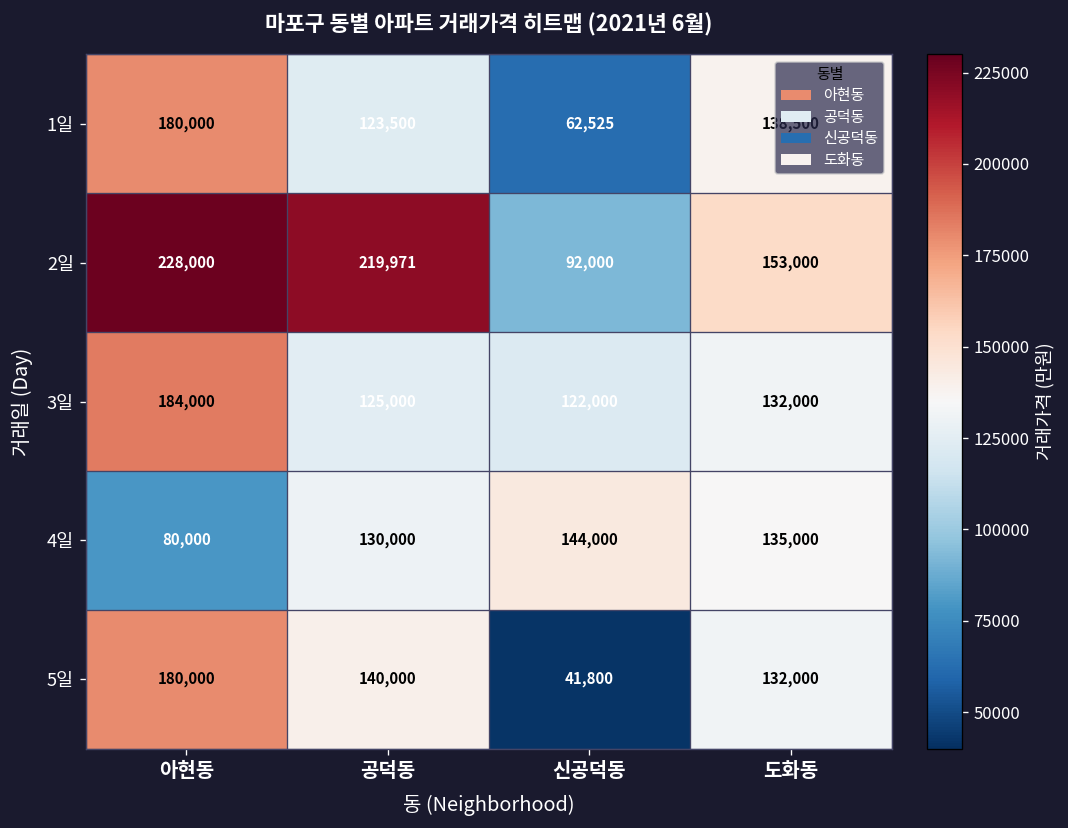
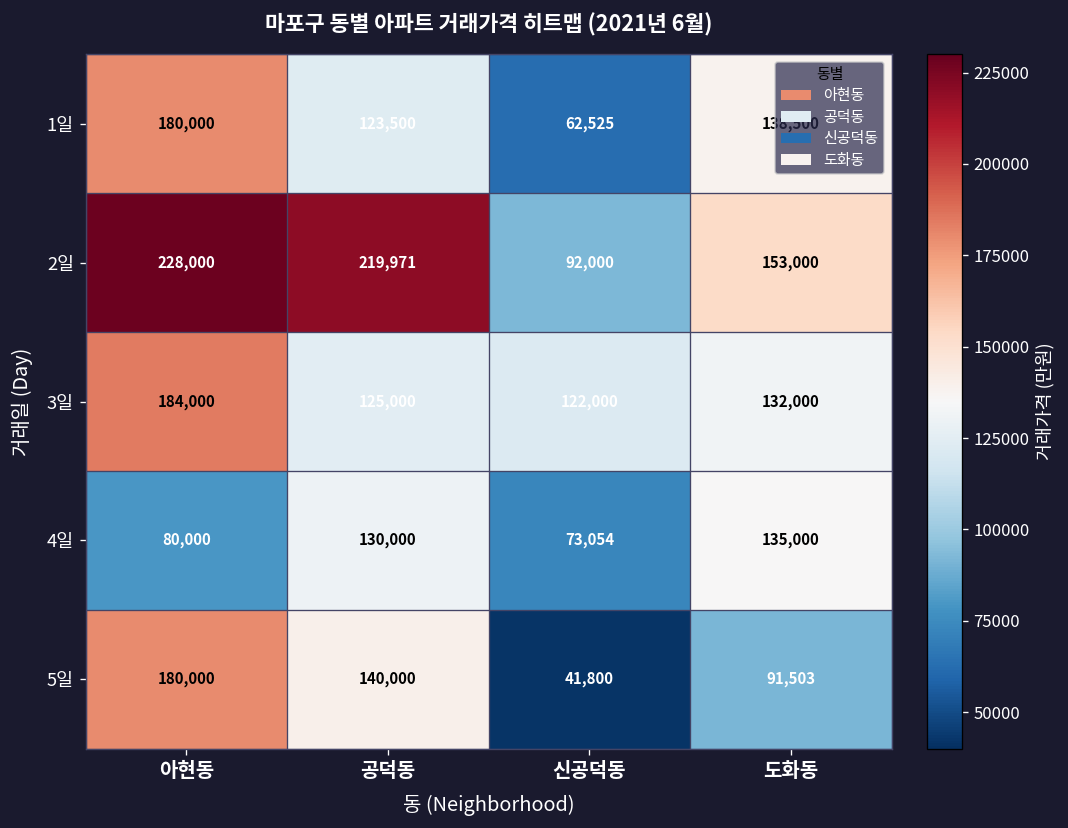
  {
    "1일": {
      "아현동": "180,000",
      "신공덕동": "62,525"
    },
    "2일": {
      "아현동": "228,000",
      "공덕동": "219,971",
      "신공덕동": "92,000",
      "도화동": "153,000"
    },
    "3일": {
      "아현동": "184,000",
      "도화동": "132,000"
    },
    "4일": {
      "아현동": "80,000",
      "공덕동": "130,000",
-     "신공덕동": "144,000",
+     "신공덕동": "73,054",
      "도화동": "135,000"
    },
    "5일": {
      "아현동": "180,000",
      "공덕동": "140,000",
      "신공덕동": "41,800",
-     "도화동": "132,000"
+     "도화동": "91,503"
    }
  }
